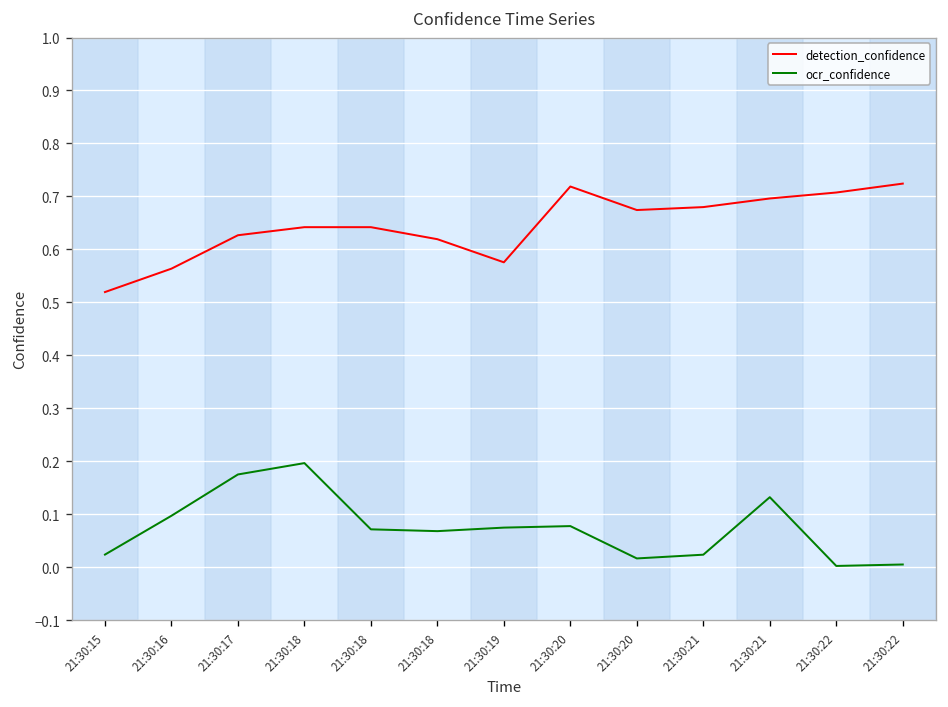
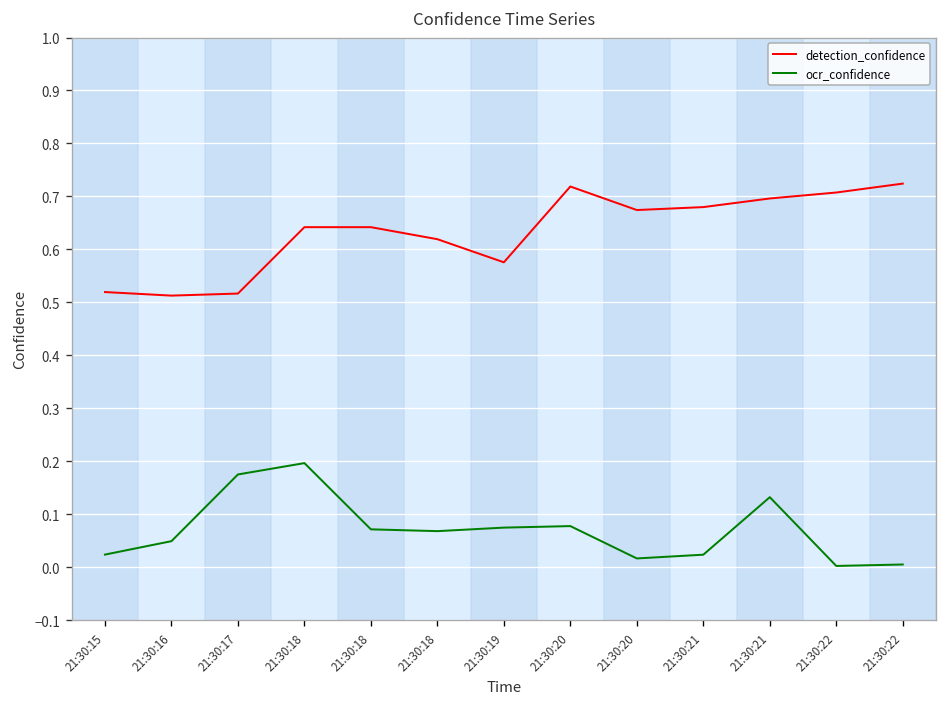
  {
    "detection_confidence": {
      "21:30:15": 0.52,
-     "21:30:16": 0.56,
-     "21:30:17": 0.63,
+     "21:30:16": 0.51,
+     "21:30:17": 0.52,
      "21:30:19": 0.58
    },
    "ocr_confidence": {
      "21:30:15": 0.02,
-     "21:30:16": 0.10,
+     "21:30:16": 0.05,
      "21:30:17": 0.17,
      "21:30:19": 0.07
    }
  }
